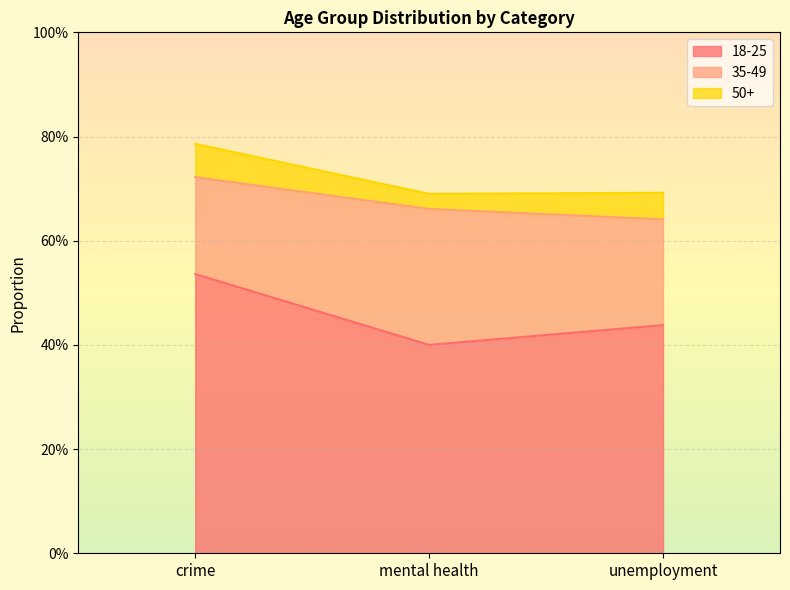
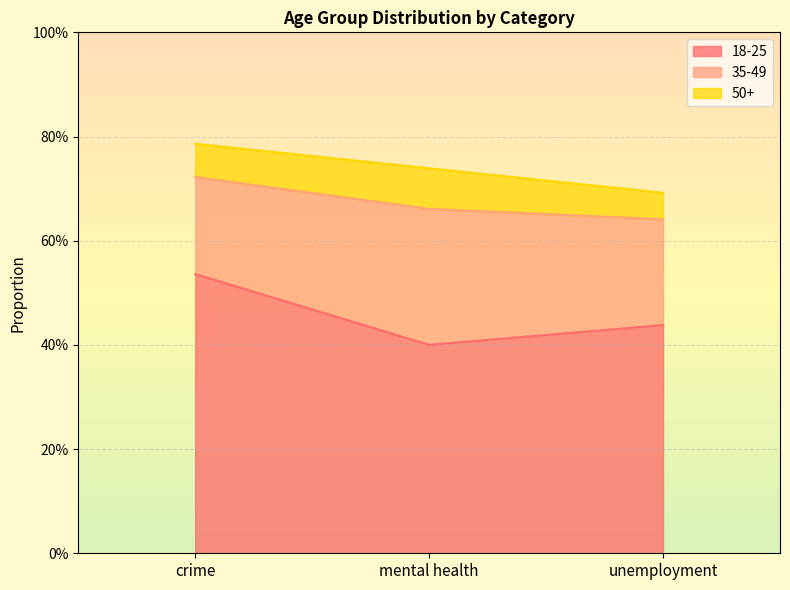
  {
    "50+": {
      "crime": "6%",
-     "mental health": "3%",
+     "mental health": "8%",
      "unemployment": "5%"
    }
  }
